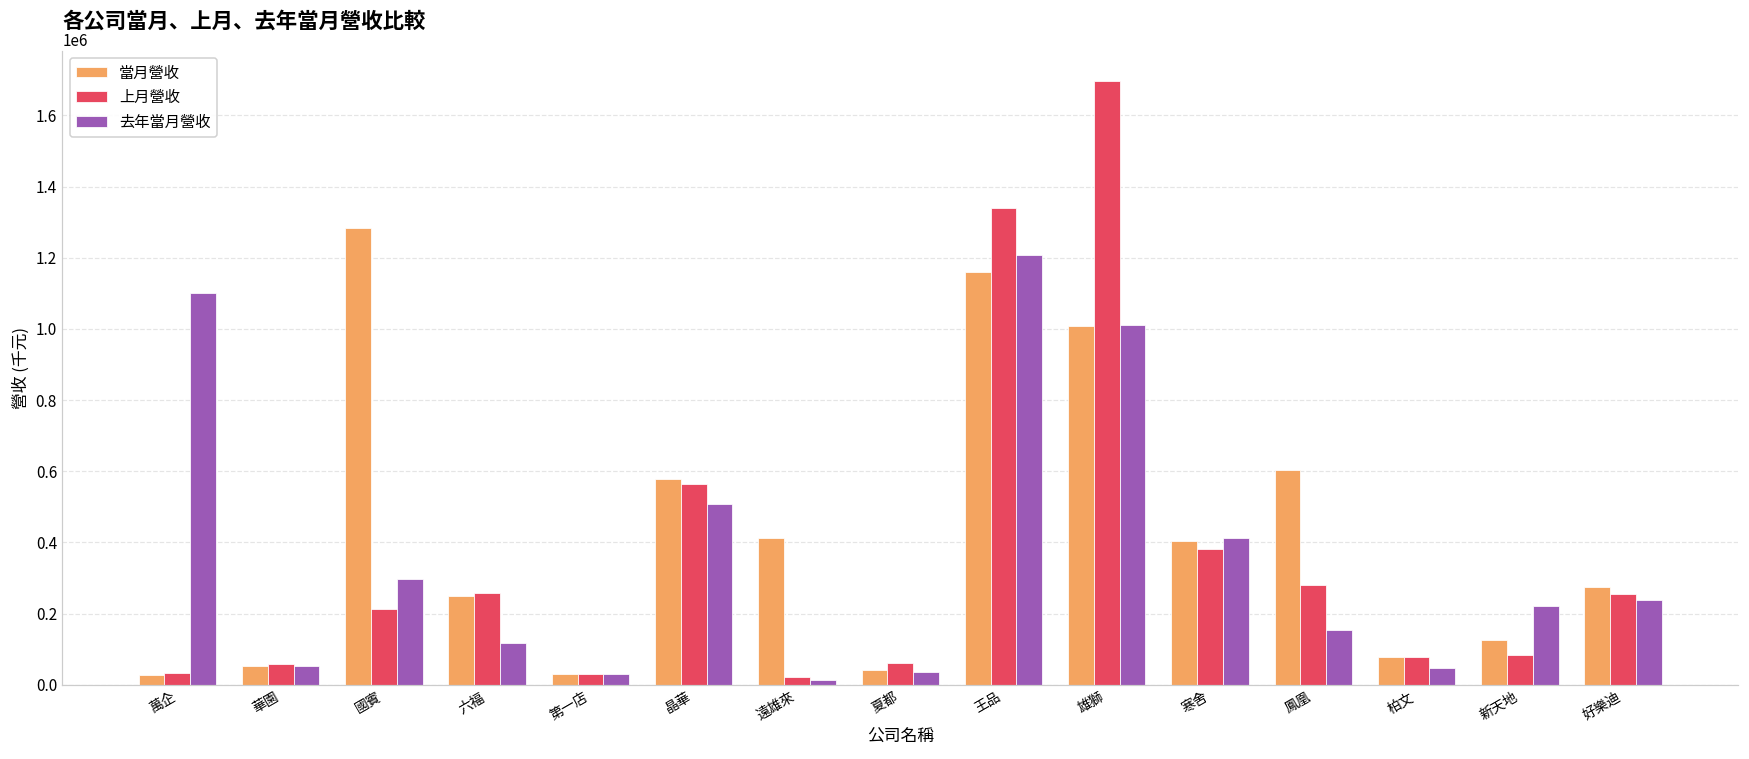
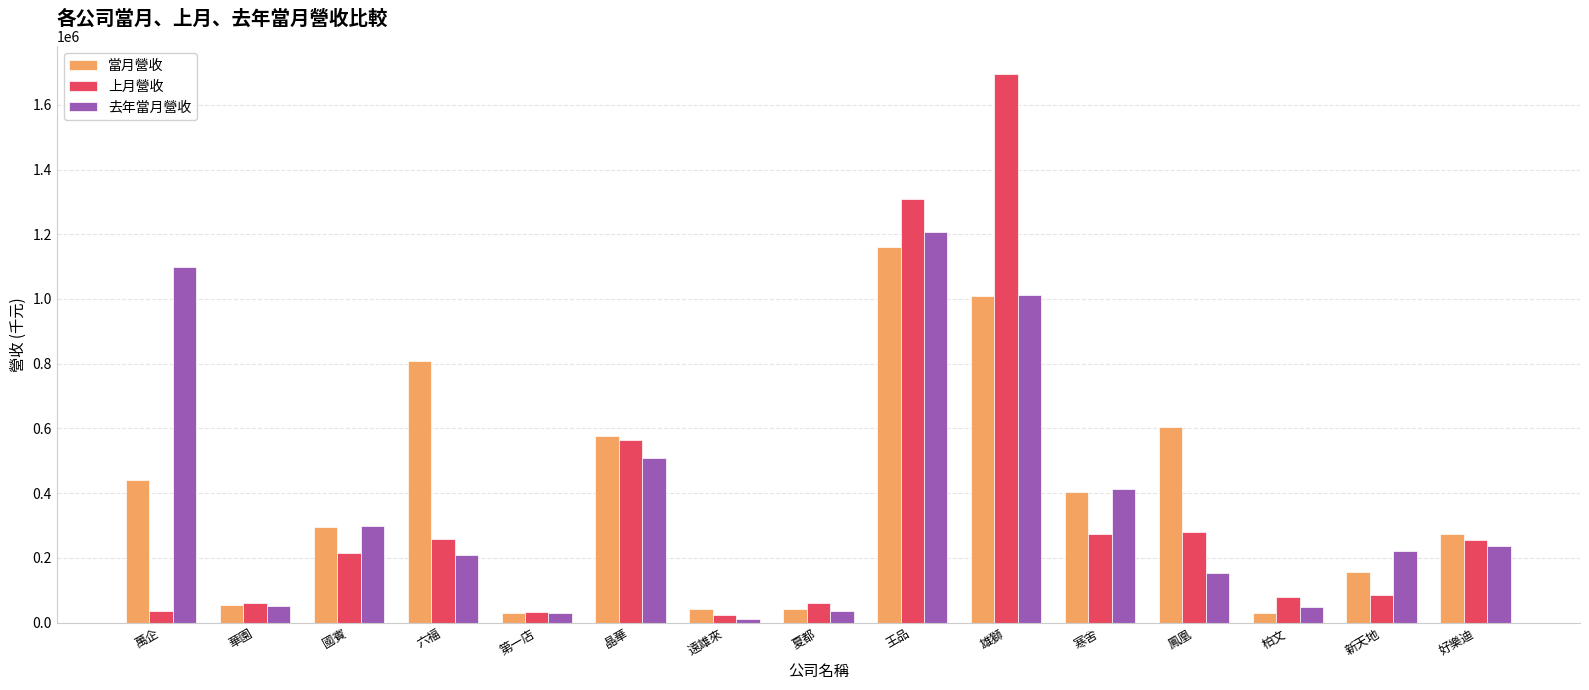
  {
    "當月營收": {
-     "萬企": 30000,
+     "萬企": 440000,
      "華園": 50000,
-     "國賓": 1280000,
-     "六福": 250000,
+     "國賓": 290000,
+     "六福": 810000,
      "第一店": 30000,
      "晶華": 580000,
-     "遠雄來": 410000,
+     "遠雄來": 40000,
      "夏都": 40000,
      "王品": 1160000,
      "雄獅": 1010000,
      "寒舍": 400000,
      "鳳凰": 600000,
-     "柏文": 80000,
-     "新天地": 120000,
+     "柏文": 30000,
+     "新天地": 160000,
      "好樂迪": 270000
    },
    "上月營收": {
      "萬企": 30000,
      "華園": 60000,
      "國賓": 210000,
      "六福": 260000,
      "第一店": 30000,
      "晶華": 570000,
      "遠雄來": 20000,
      "夏都": 60000,
-     "王品": 1340000,
+     "王品": 1310000,
      "雄獅": 1700000,
-     "寒舍": 380000,
+     "寒舍": 270000,
      "鳳凰": 280000,
      "柏文": 80000,
      "新天地": 80000,
      "好樂迪": 250000
    },
    "去年當月營收": {
      "萬企": 1100000,
      "華園": 50000,
      "國賓": 300000,
-     "六福": 120000,
+     "六福": 210000,
      "第一店": 30000,
      "晶華": 510000,
      "遠雄來": 10000,
      "夏都": 40000,
      "王品": 1210000,
      "雄獅": 1010000,
      "寒舍": 410000,
      "鳳凰": 150000,
      "柏文": 50000,
      "新天地": 220000,
      "好樂迪": 240000
    }
  }
